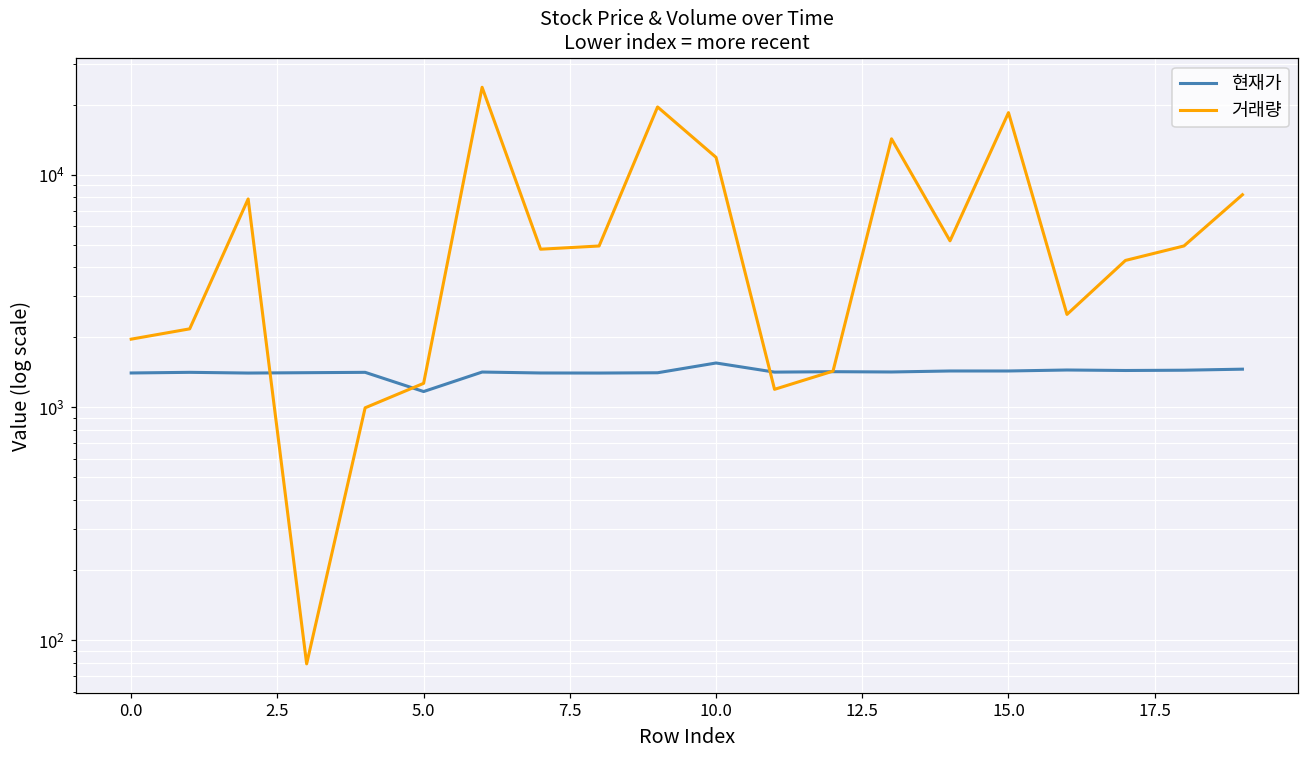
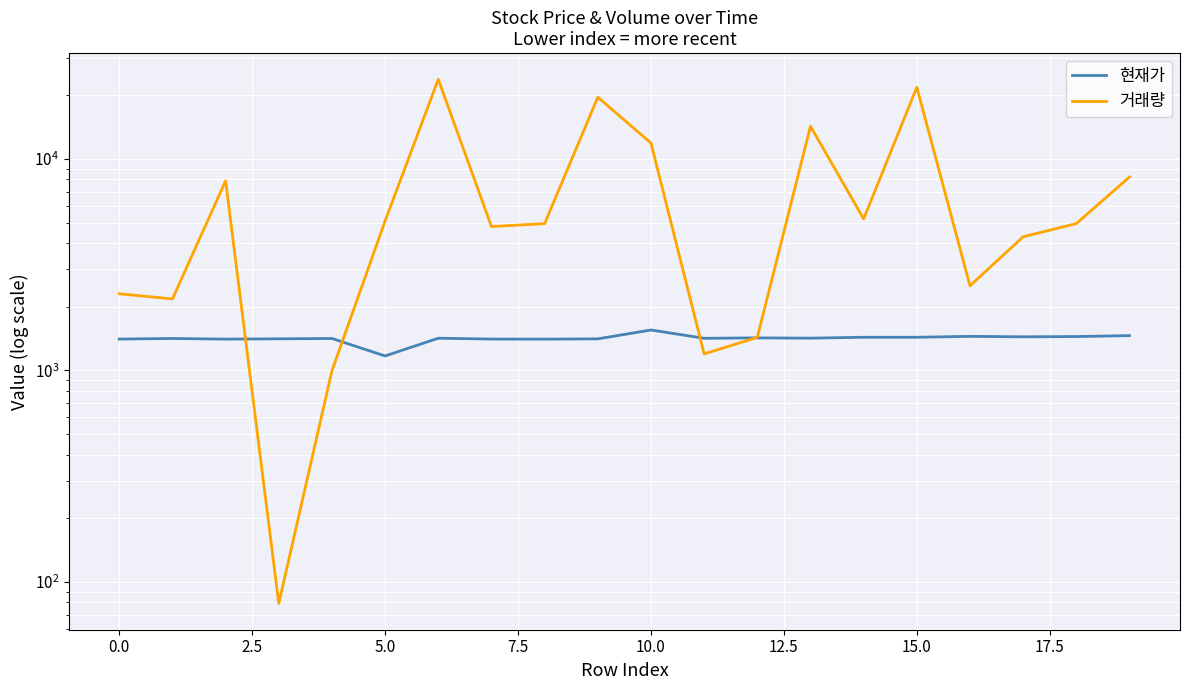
  {
    "현재가": {
      "0.0": 1400,
      "5.0": 1200,
      "10.0": 1600,
      "15.0": 1400
    },
    "거래량": {
-     "0.0": 2000,
-     "5.0": 1300,
+     "0.0": 2300,
+     "5.0": 5100,
      "10.0": 12000,
-     "15.0": 18000
+     "15.0": 22000
    }
  }
